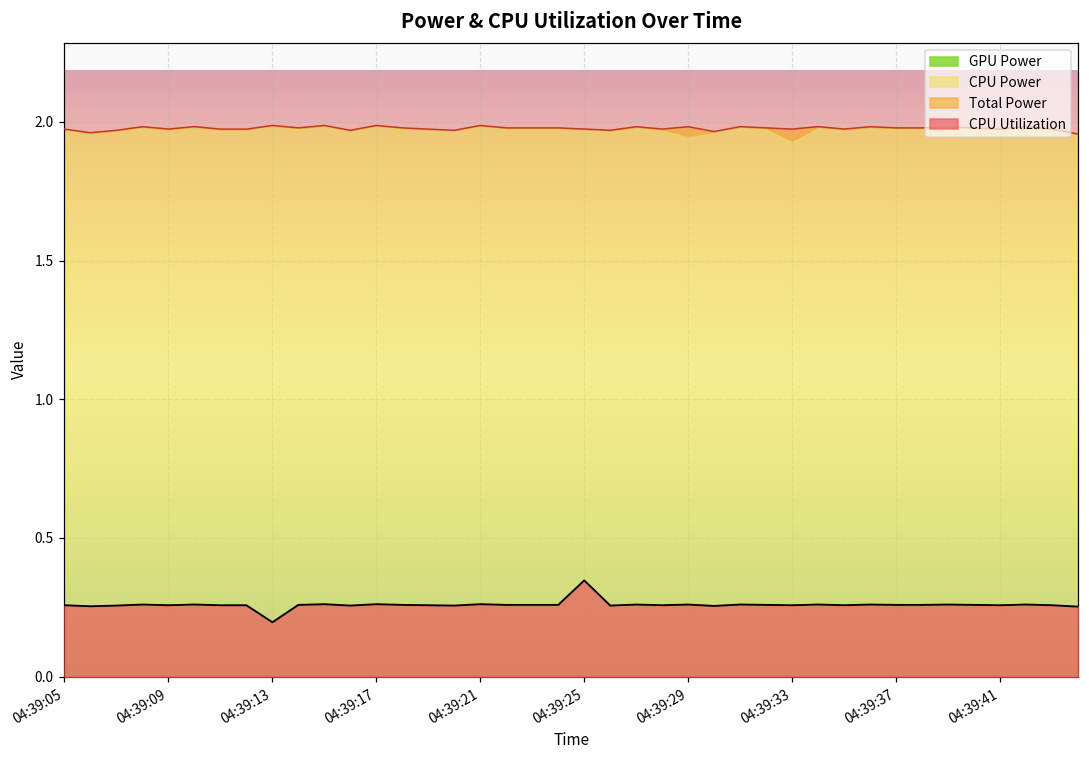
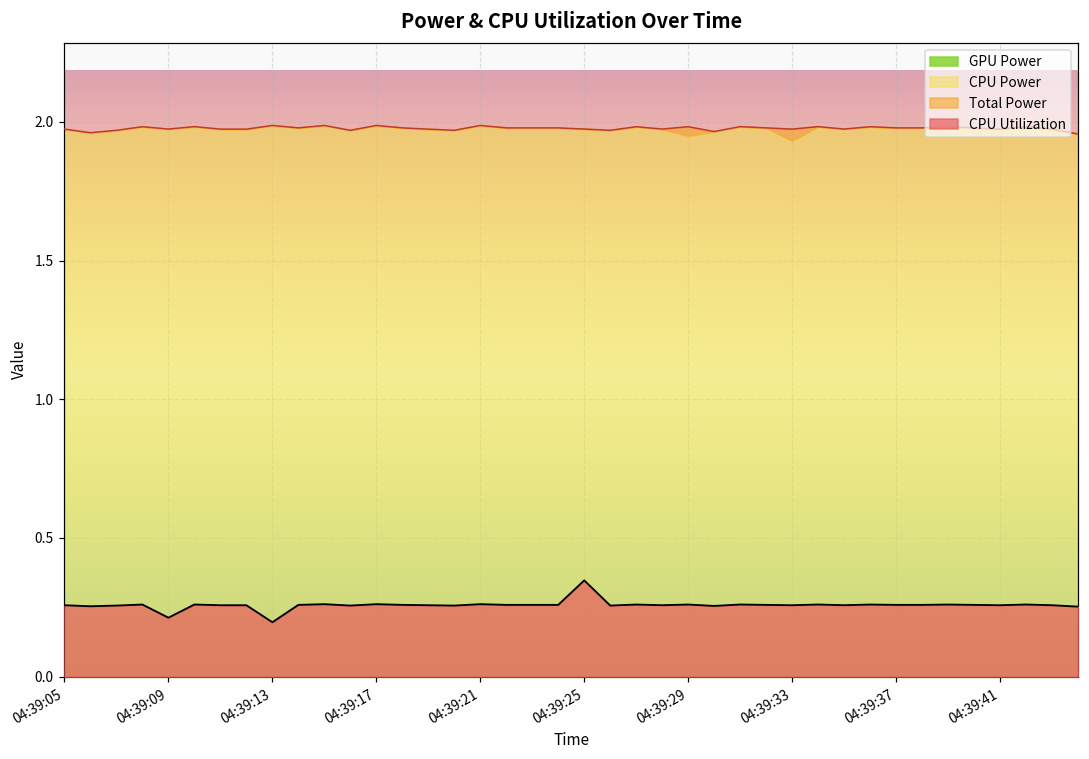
  {
    "GPU Power": {
      "04:39:05": 0.00,
      "04:39:09": 0.00,
      "04:39:13": 0.00,
      "04:39:17": 0.00,
      "04:39:21": 0.00,
      "04:39:25": 0.00,
      "04:39:29": 0.00,
      "04:39:33": 0.00,
      "04:39:37": 0.00,
      "04:39:41": 0.00
    },
    "Total Power": {
      "04:39:29": 1.98,
      "04:39:33": 1.97
    },
    "CPU Power": {
      "04:39:29": 1.95,
      "04:39:33": 1.93
    },
    "CPU Utilization": {
      "04:39:05": 0.26,
-     "04:39:09": 0.26,
+     "04:39:09": 0.21,
      "04:39:13": 0.20,
      "04:39:17": 0.26,
      "04:39:21": 0.26,
      "04:39:25": 0.35,
      "04:39:29": 0.26,
      "04:39:33": 0.26,
      "04:39:37": 0.26,
      "04:39:41": 0.26
    }
  }
